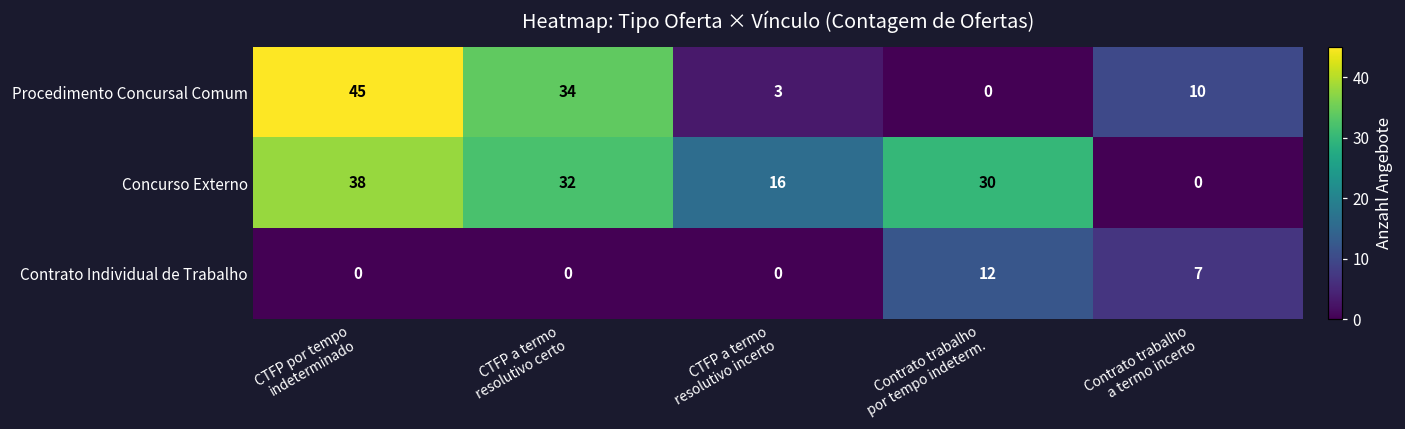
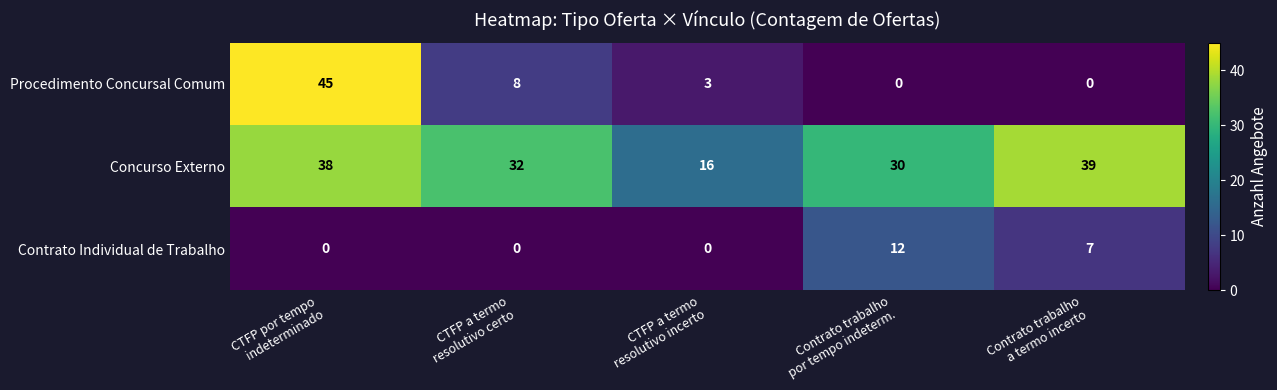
  {
    "Procedimento Concursal Comum": {
      "CTFP por tempo indeterminado": 45,
-     "CTFP a termo resolutivo certo": 34,
+     "CTFP a termo resolutivo certo": 8,
      "CTFP a termo resolutivo incerto": 3,
      "Contrato trabalho por tempo indeterm.": 0,
-     "Contrato trabalho a termo incerto": 10
+     "Contrato trabalho a termo incerto": 0
    },
    "Concurso Externo": {
      "CTFP por tempo indeterminado": 38,
      "CTFP a termo resolutivo certo": 32,
      "CTFP a termo resolutivo incerto": 16,
      "Contrato trabalho por tempo indeterm.": 30,
-     "Contrato trabalho a termo incerto": 0
+     "Contrato trabalho a termo incerto": 39
    },
    "Contrato Individual de Trabalho": {
      "CTFP por tempo indeterminado": 0,
      "CTFP a termo resolutivo certo": 0,
      "CTFP a termo resolutivo incerto": 0,
      "Contrato trabalho por tempo indeterm.": 12,
      "Contrato trabalho a termo incerto": 7
    }
  }
